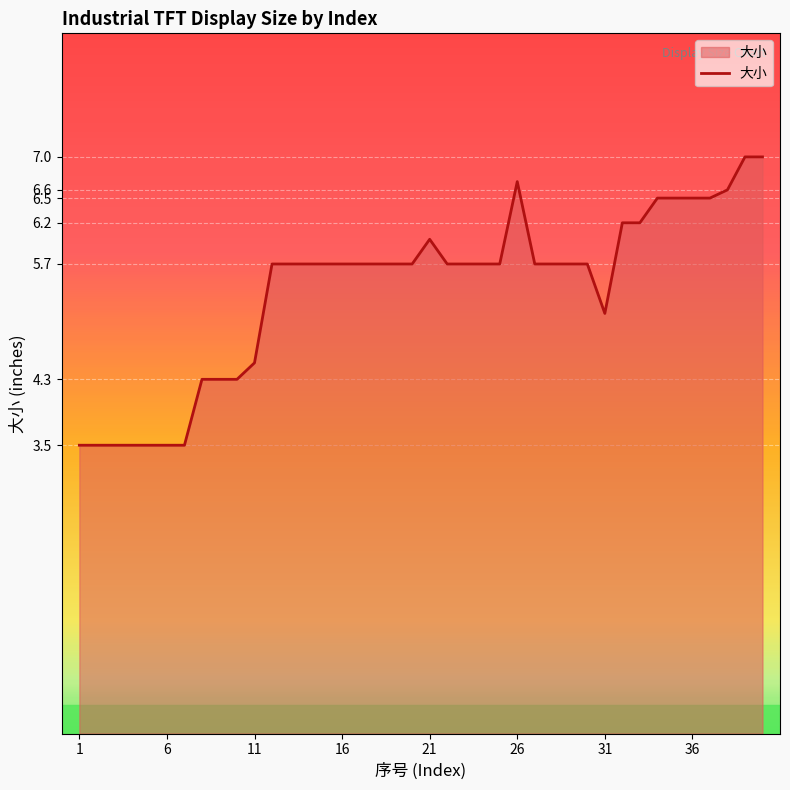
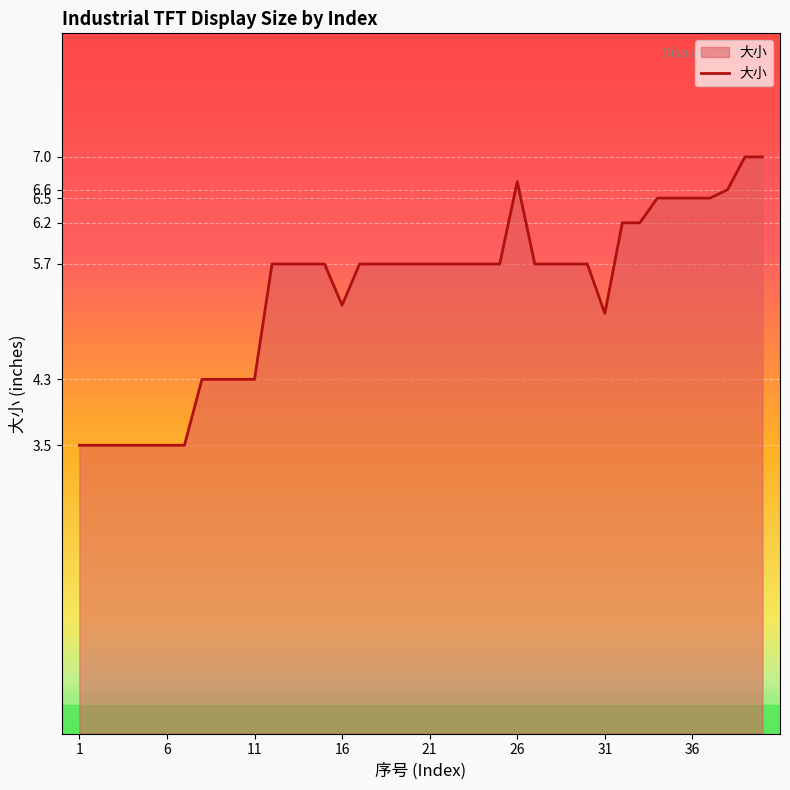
  {
    "1": 3.5,
    "6": 3.5,
-   "11": 4.5,
-   "16": 5.7,
-   "21": 6.0,
+   "11": 4.3,
+   "16": 5.2,
+   "21": 5.7,
    "26": 6.7,
    "31": 5.1,
    "36": 6.5
  }
